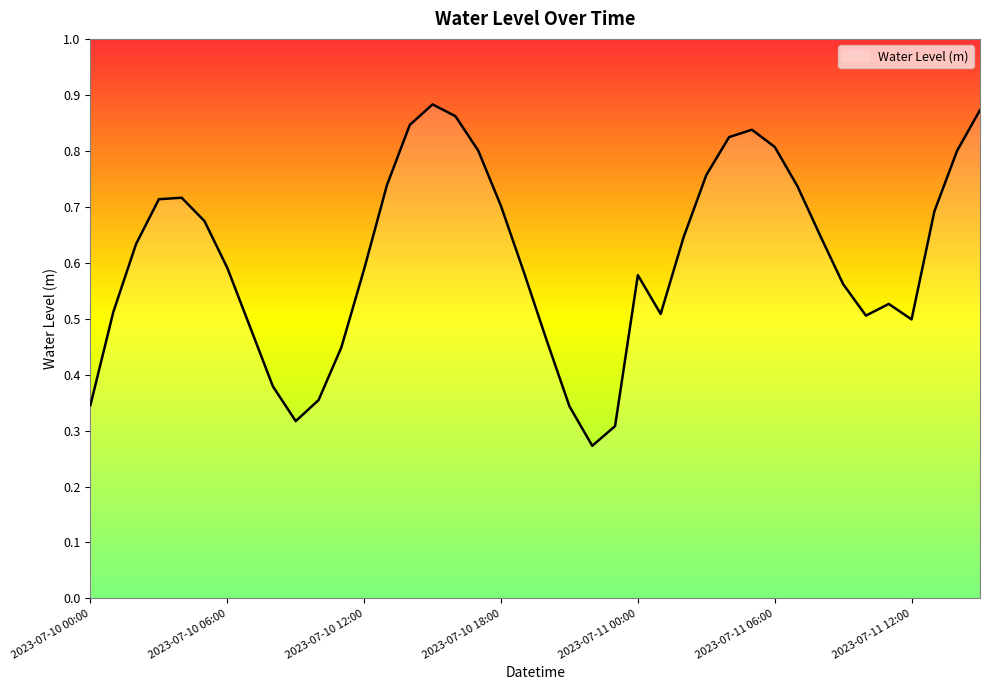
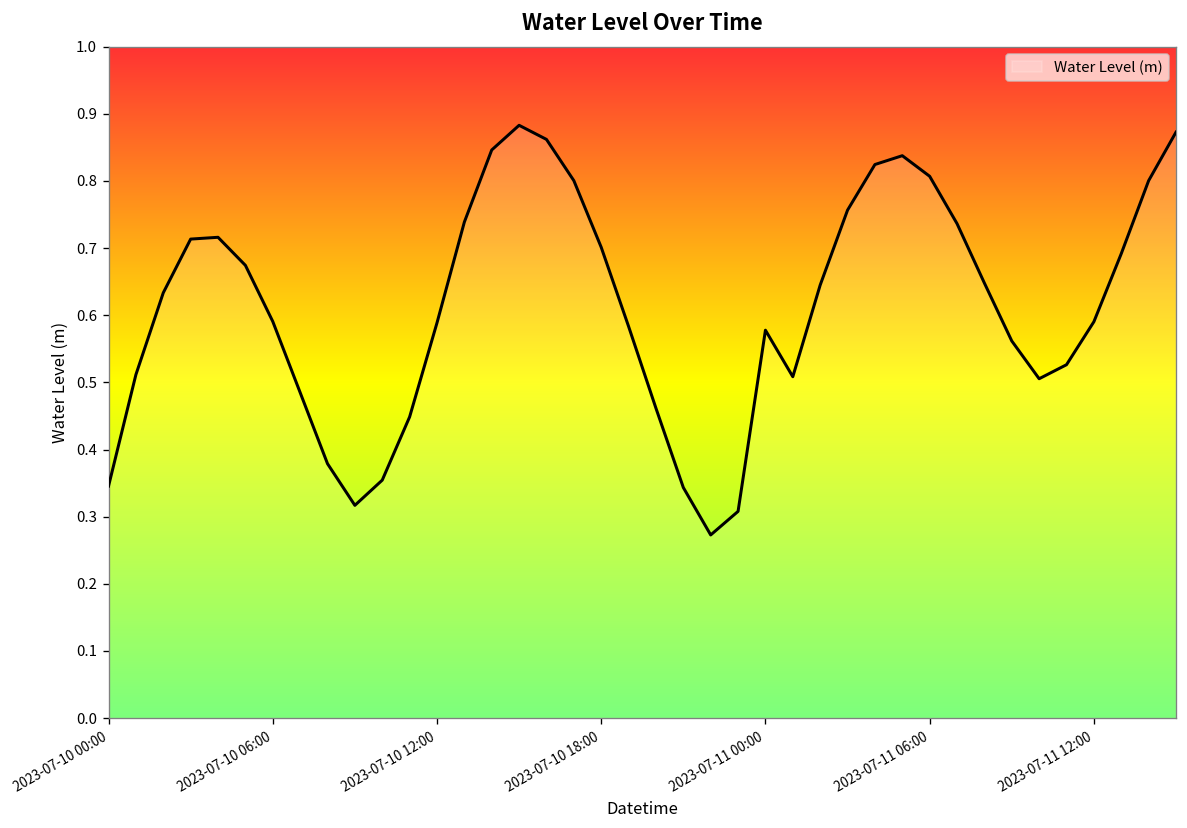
  {
    "2023-07-10 00:00": 0.35,
    "2023-07-10 06:00": 0.59,
    "2023-07-10 12:00": 0.59,
    "2023-07-10 18:00": 0.70,
    "2023-07-11 00:00": 0.58,
    "2023-07-11 06:00": 0.81,
-   "2023-07-11 12:00": 0.50
+   "2023-07-11 12:00": 0.59
  }
